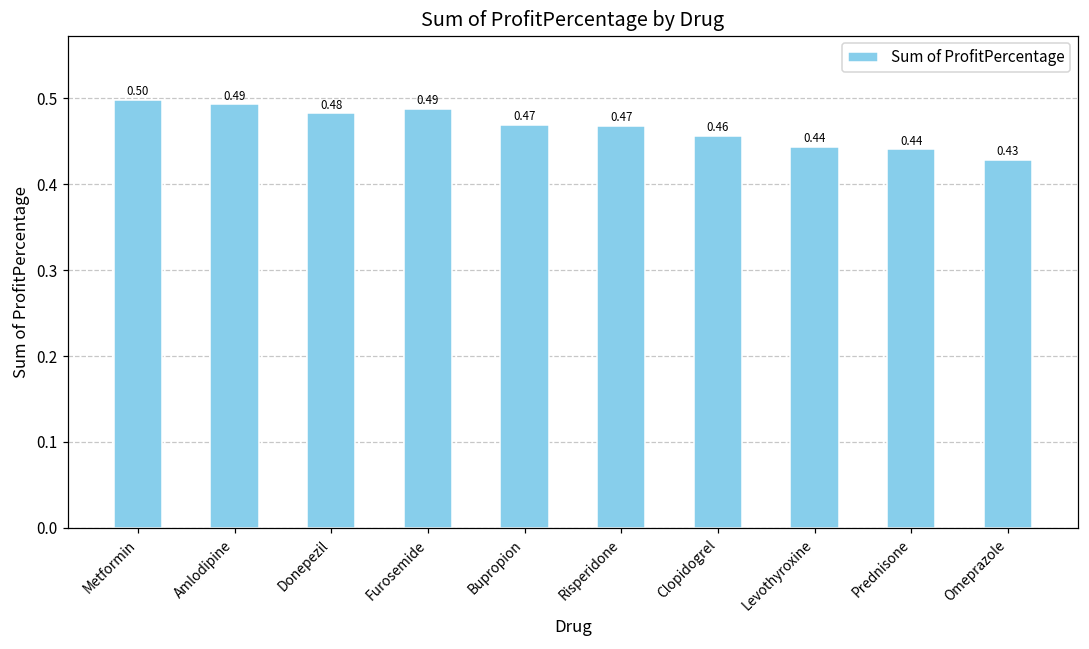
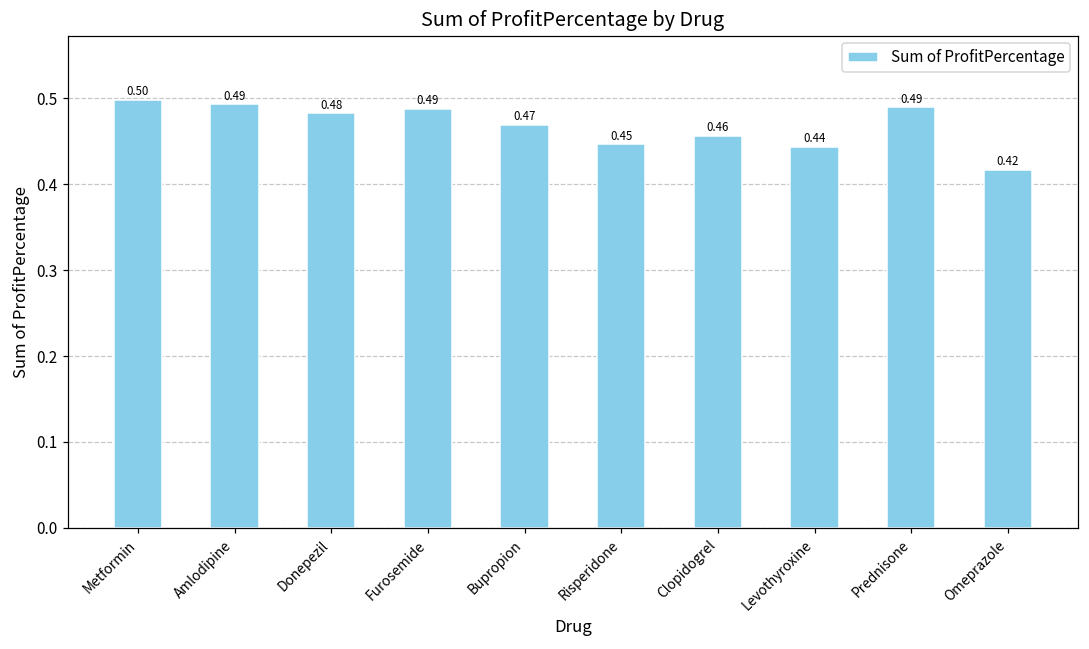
  {
    "Metformin": 0.50,
    "Amlodipine": 0.49,
    "Donepezil": 0.48,
    "Furosemide": 0.49,
    "Bupropion": 0.47,
-   "Risperidone": 0.47,
+   "Risperidone": 0.45,
    "Clopidogrel": 0.46,
    "Levothyroxine": 0.44,
-   "Prednisone": 0.44,
-   "Omeprazole": 0.43
+   "Prednisone": 0.49,
+   "Omeprazole": 0.42
  }
